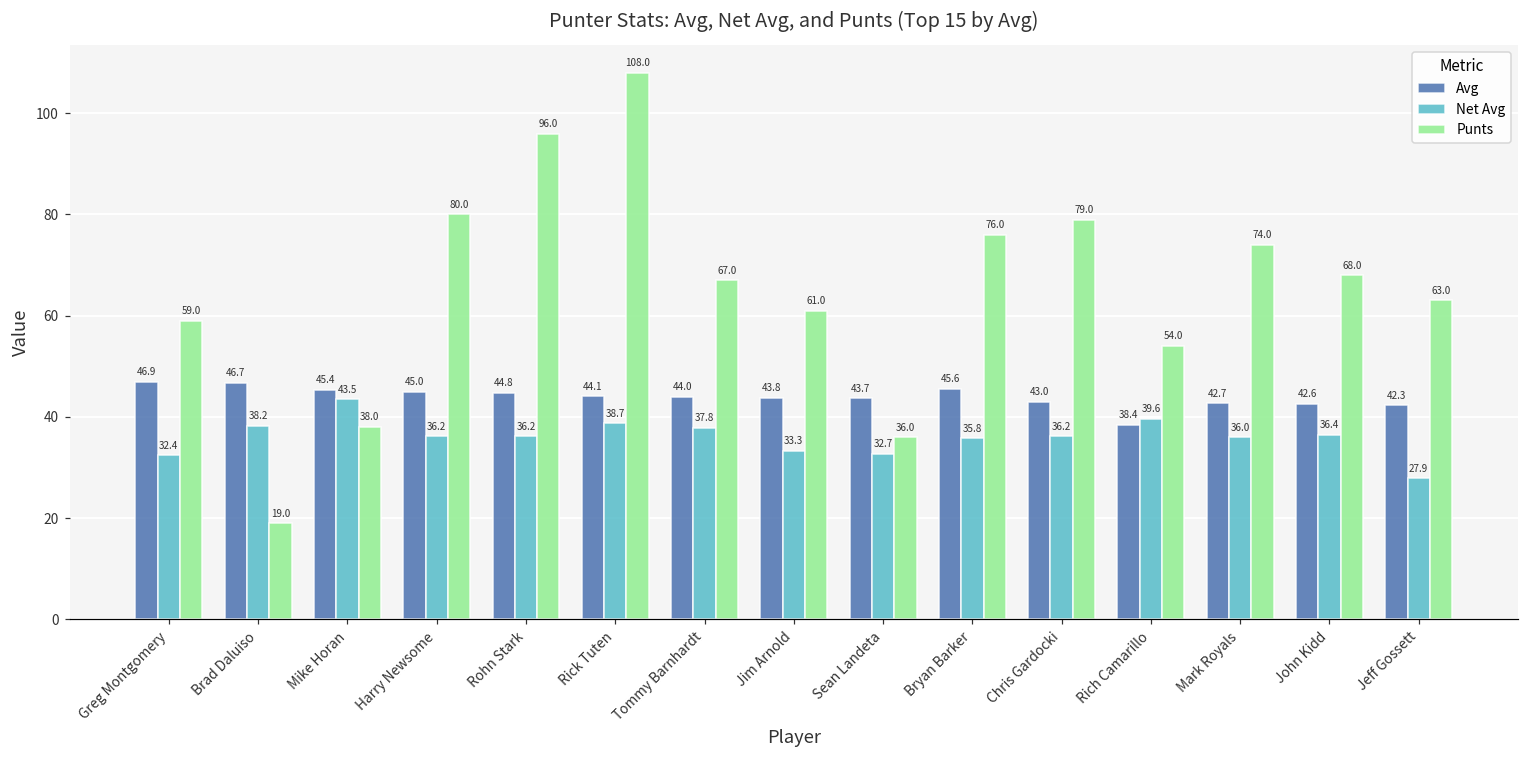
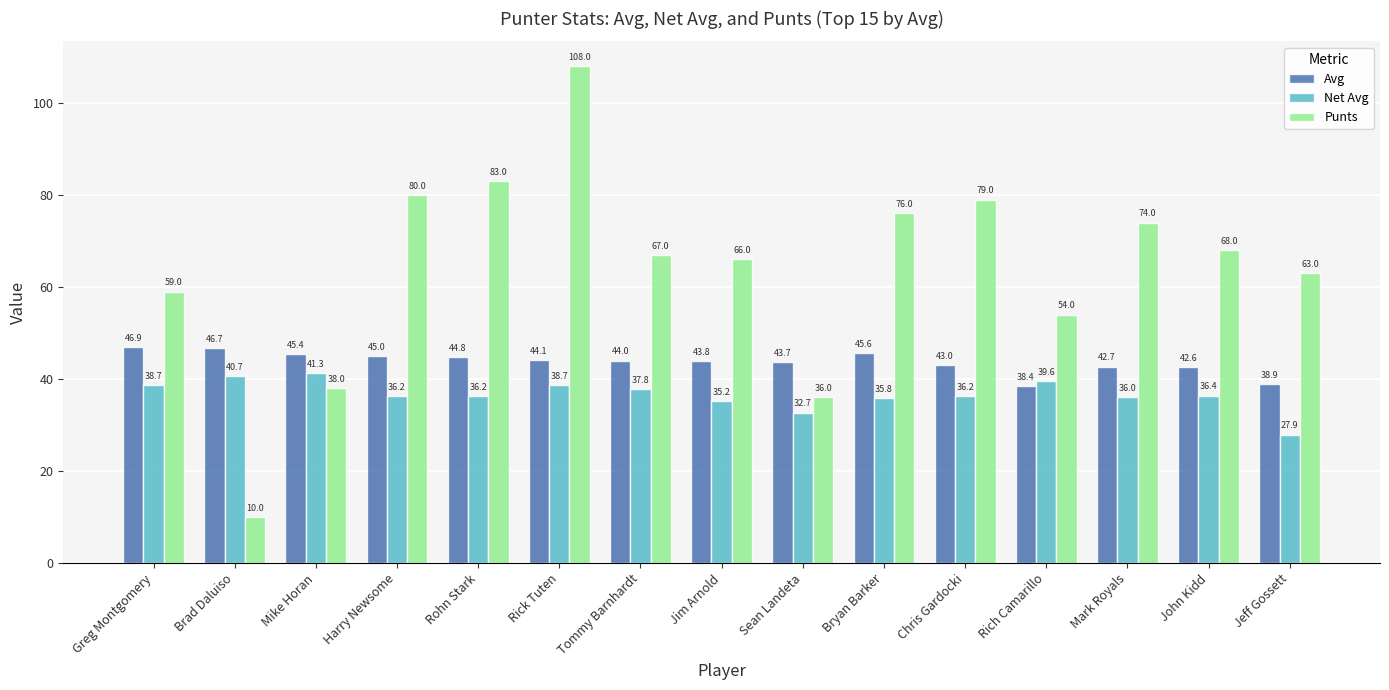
  {
    "Avg": {
      "Greg Montgomery": 46.9,
      "Brad Daluiso": 46.7,
      "Mike Horan": 45.4,
      "Harry Newsome": 45.0,
      "Rohn Stark": 44.8,
      "Rick Tuten": 44.1,
      "Tommy Barnhardt": 44.0,
      "Jim Arnold": 43.8,
      "Sean Landeta": 43.7,
      "Bryan Barker": 45.6,
      "Chris Gardocki": 43.0,
      "Rich Camarillo": 38.4,
      "Mark Royals": 42.7,
      "John Kidd": 42.6,
-     "Jeff Gossett": 42.3
+     "Jeff Gossett": 38.9
    },
    "Net Avg": {
-     "Greg Montgomery": 32.4,
-     "Brad Daluiso": 38.2,
-     "Mike Horan": 43.5,
+     "Greg Montgomery": 38.7,
+     "Brad Daluiso": 40.7,
+     "Mike Horan": 41.3,
      "Harry Newsome": 36.2,
      "Rohn Stark": 36.2,
      "Rick Tuten": 38.7,
      "Tommy Barnhardt": 37.8,
-     "Jim Arnold": 33.3,
+     "Jim Arnold": 35.2,
      "Sean Landeta": 32.7,
      "Bryan Barker": 35.8,
      "Chris Gardocki": 36.2,
      "Rich Camarillo": 39.6,
      "Mark Royals": 36.0,
      "John Kidd": 36.4,
      "Jeff Gossett": 27.9
    },
    "Punts": {
      "Greg Montgomery": 59.0,
-     "Brad Daluiso": 19.0,
+     "Brad Daluiso": 10.0,
      "Mike Horan": 38.0,
      "Harry Newsome": 80.0,
-     "Rohn Stark": 96.0,
+     "Rohn Stark": 83.0,
      "Rick Tuten": 108.0,
      "Tommy Barnhardt": 67.0,
-     "Jim Arnold": 61.0,
+     "Jim Arnold": 66.0,
      "Sean Landeta": 36.0,
      "Bryan Barker": 76.0,
      "Chris Gardocki": 79.0,
      "Rich Camarillo": 54.0,
      "Mark Royals": 74.0,
      "John Kidd": 68.0,
      "Jeff Gossett": 63.0
    }
  }
